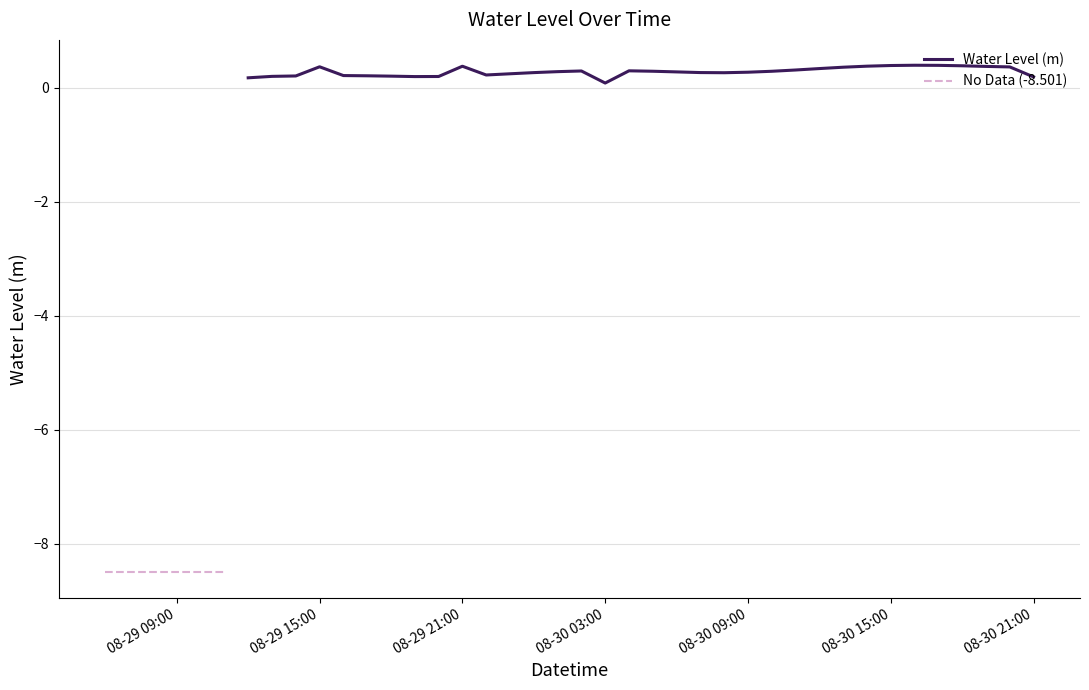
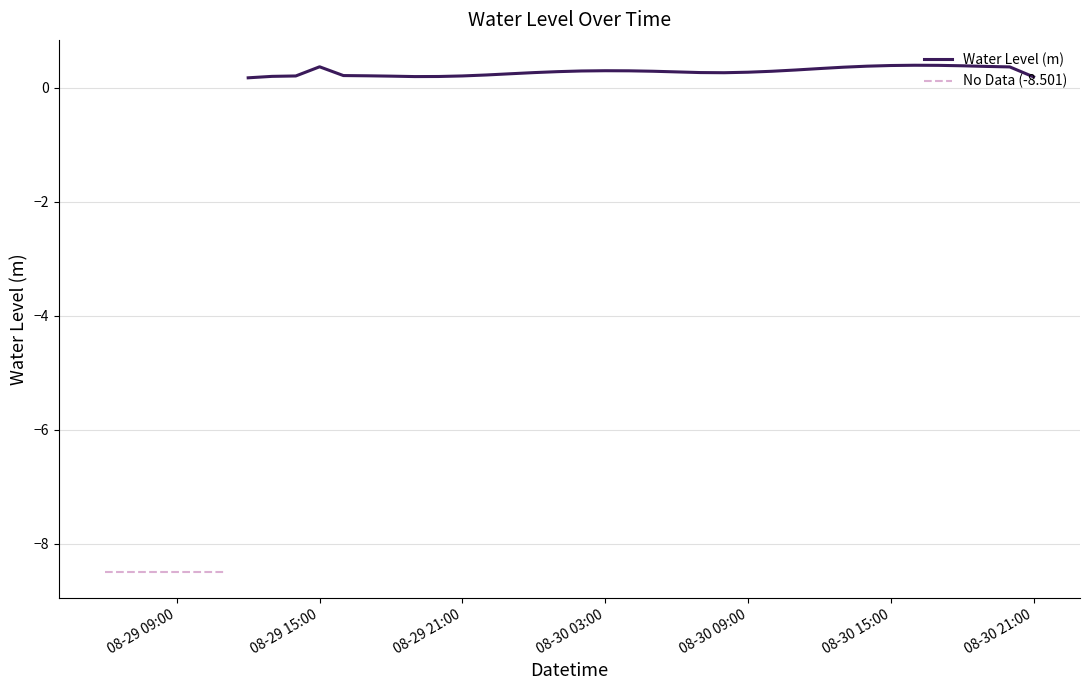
  {
    "Water Level (m)": {
      "08-29 15:00": 0.4,
-     "08-29 21:00": 0.4,
-     "08-30 03:00": 0.1,
+     "08-29 21:00": 0.2,
+     "08-30 03:00": 0.3,
      "08-30 09:00": 0.3,
      "08-30 15:00": 0.4,
      "08-30 21:00": 0.2
    },
    "No Data (-8.501)": {
      "08-29 09:00": -8.5
    }
  }
